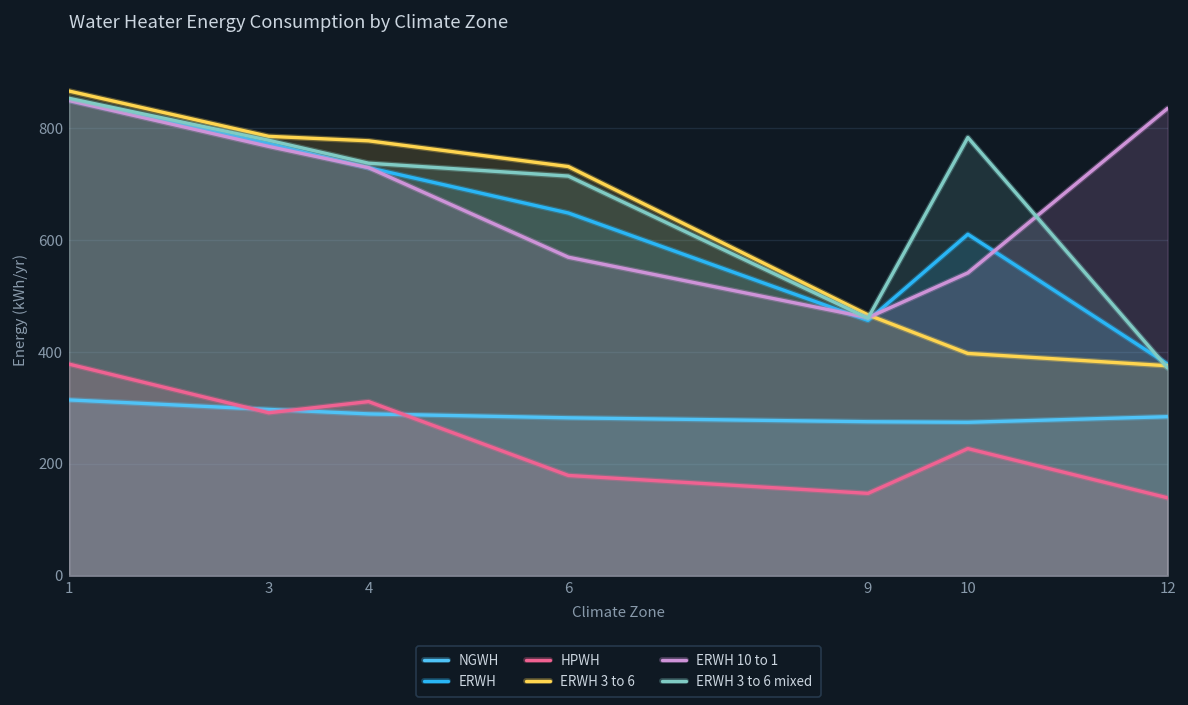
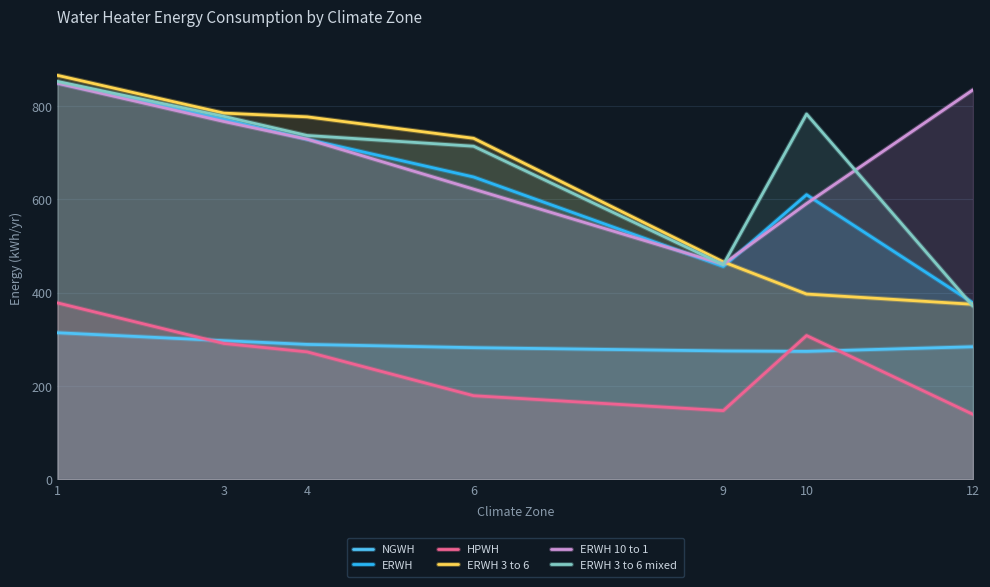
  {
    "HPWH": {
      "1": 380,
      "3": 290,
-     "4": 310,
+     "4": 270,
      "6": 180,
      "9": 150,
-     "10": 230,
+     "10": 310,
      "12": 140
    },
    "ERWH 3 to 6": {
      "1": 870,
      "3": 790,
      "4": 780,
      "6": 730,
      "10": 400
    },
    "ERWH 10 to 1": {
-     "6": 570,
-     "10": 540,
+     "6": 620,
+     "10": 590,
      "12": 840
    },
    "ERWH 3 to 6 mixed": {
      "3": 780,
      "4": 740,
      "6": 710,
      "10": 780
    }
  }
